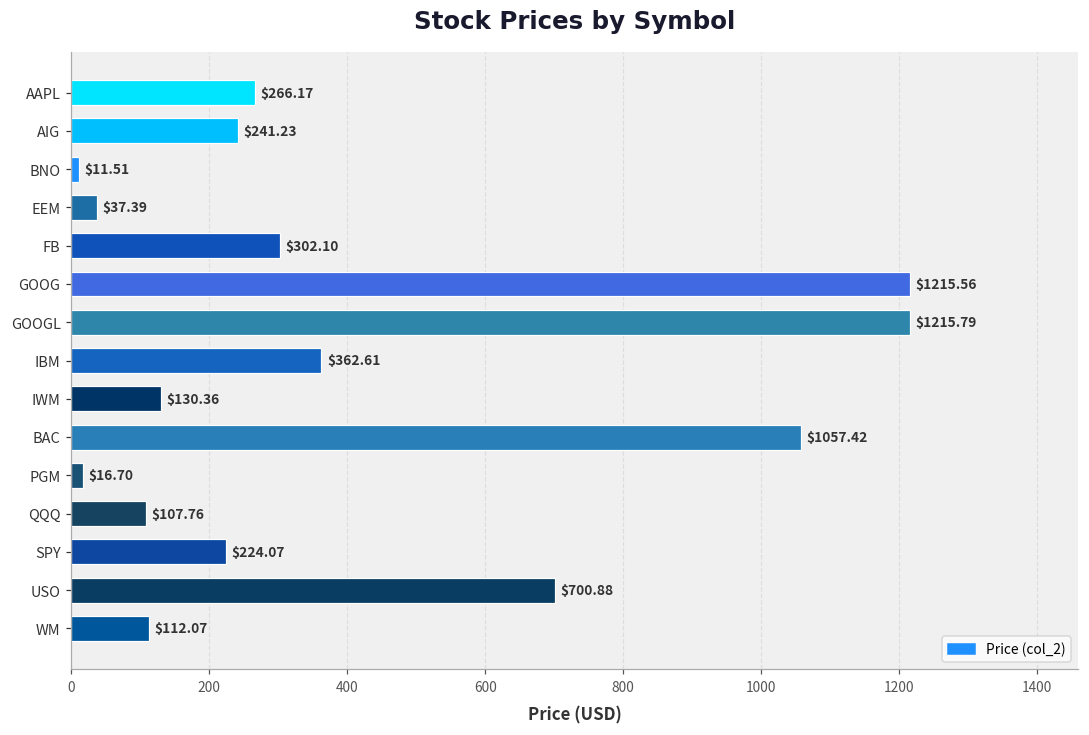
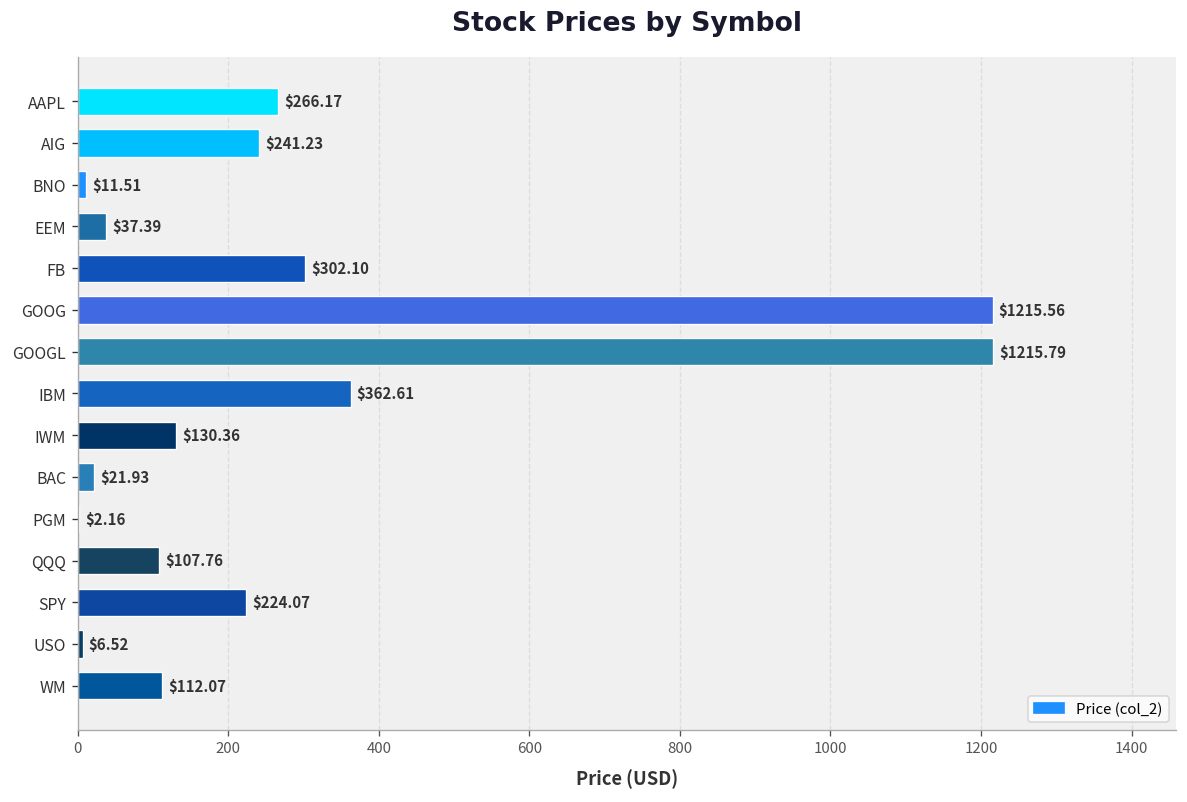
  {
    "AAPL": "$266.17",
    "AIG": "$241.23",
    "BNO": "$11.51",
    "EEM": "$37.39",
    "FB": "$302.10",
    "GOOG": "$1215.56",
    "GOOGL": "$1215.79",
    "IBM": "$362.61",
    "IWM": "$130.36",
-   "BAC": "$1057.42",
-   "PGM": "$16.70",
+   "BAC": "$21.93",
+   "PGM": "$2.16",
    "QQQ": "$107.76",
    "SPY": "$224.07",
-   "USO": "$700.88",
+   "USO": "$6.52",
    "WM": "$112.07"
  }
